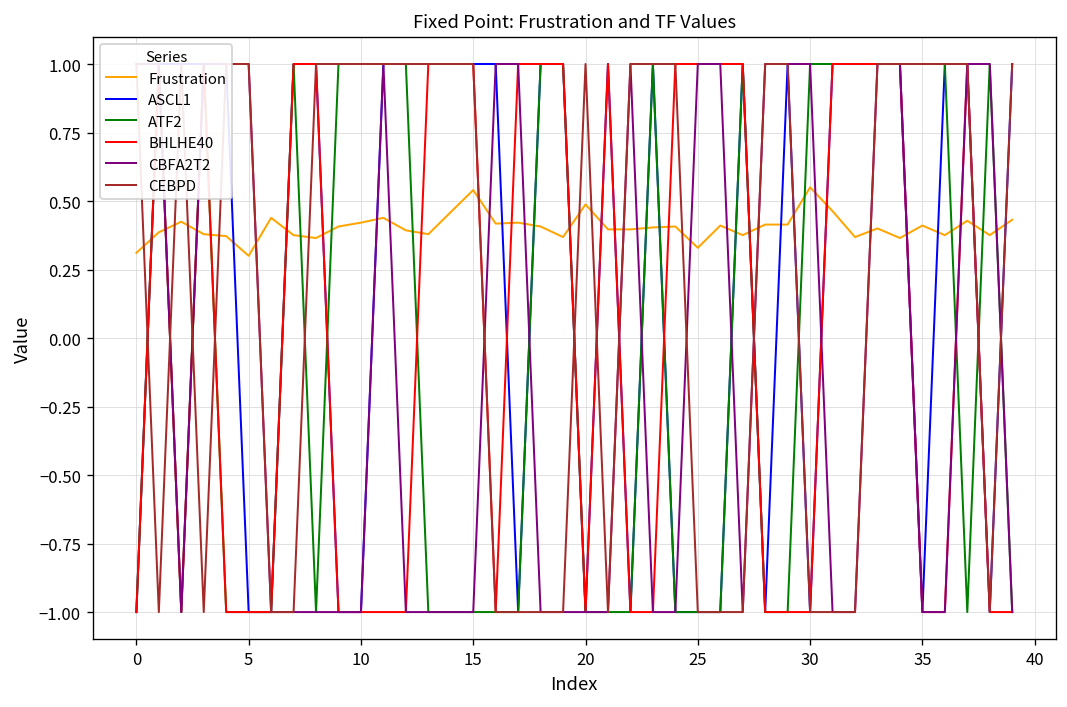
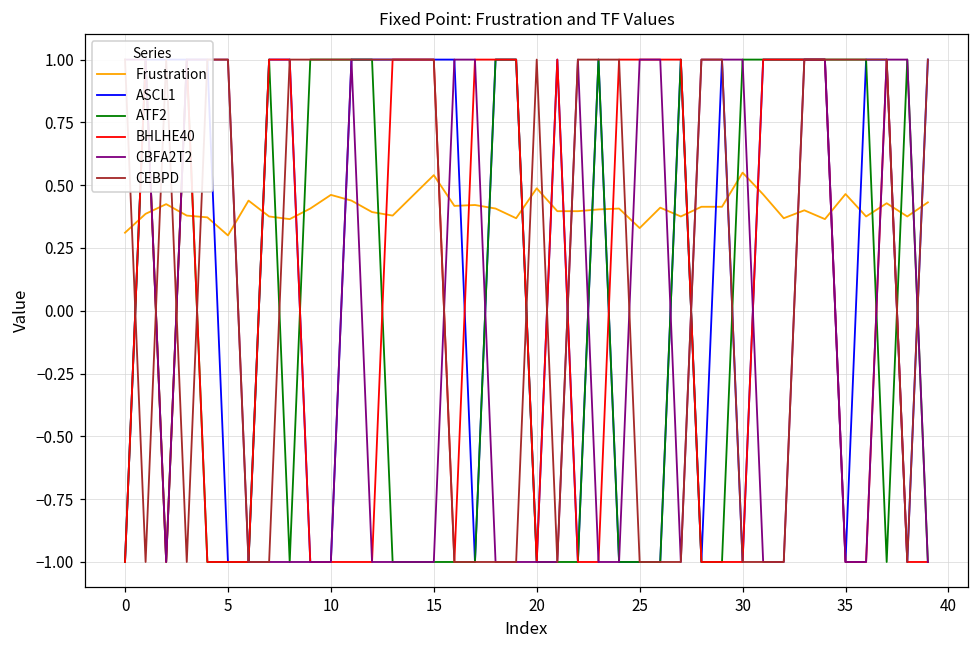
  {
    "Frustration": {
      "0": 0.31,
      "5": 0.30,
-     "10": 0.42,
+     "10": 0.46,
      "15": 0.54,
      "20": 0.49,
      "25": 0.33,
      "30": 0.55,
-     "35": 0.41
+     "35": 0.46
    },
    "CEBPD": {
      "20": 1.00
    }
  }
